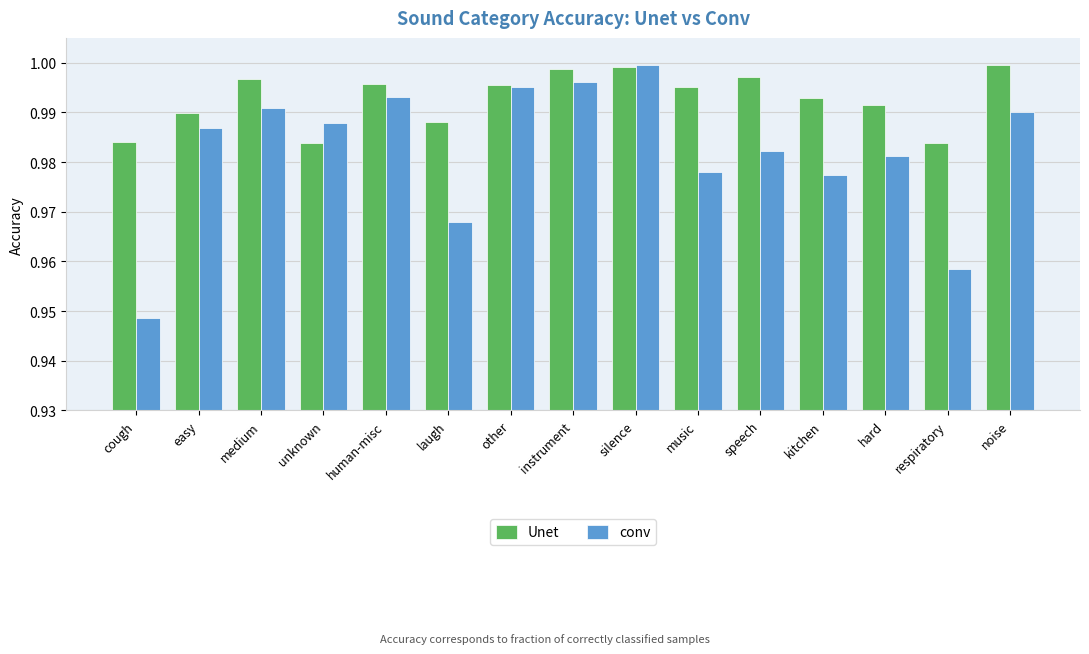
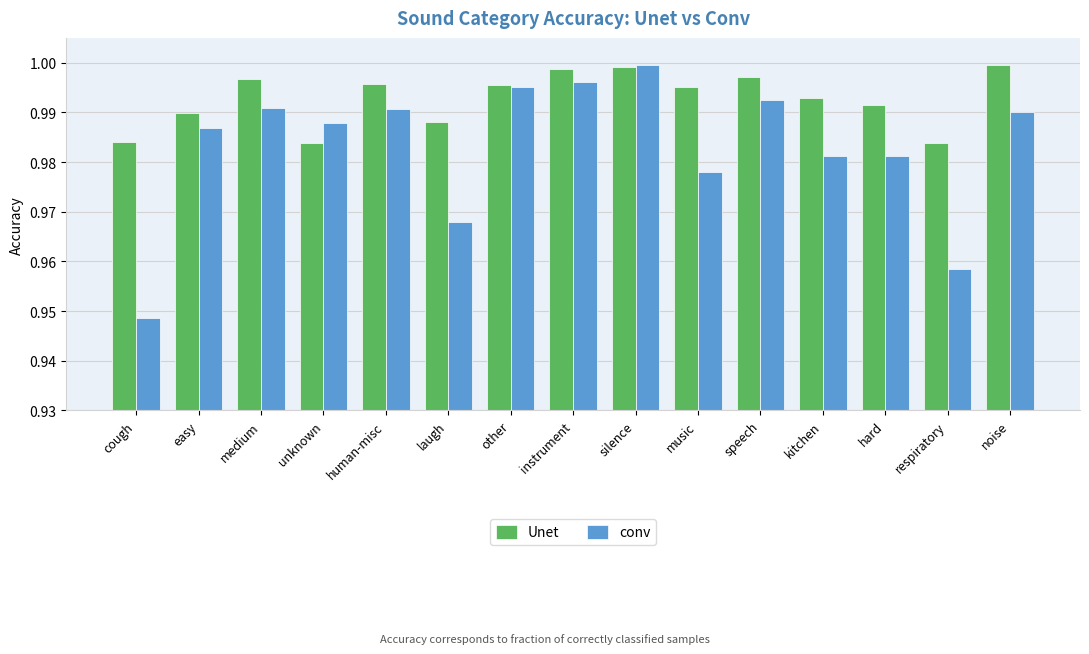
  {
    "Unet": {
      "cough": 0.984,
      "easy": 0.990,
      "medium": 0.997,
      "unknown": 0.984,
      "human-misc": 0.996,
      "laugh": 0.988,
      "other": 0.996,
      "instrument": 0.999,
      "silence": 0.999,
      "music": 0.995,
      "speech": 0.997,
      "kitchen": 0.993,
      "hard": 0.992,
      "respiratory": 0.984,
      "noise": 1.000
    },
    "conv": {
      "cough": 0.949,
      "easy": 0.987,
      "medium": 0.991,
      "unknown": 0.988,
-     "human-misc": 0.993,
+     "human-misc": 0.991,
      "laugh": 0.968,
      "other": 0.995,
      "instrument": 0.996,
      "silence": 1.000,
      "music": 0.978,
-     "speech": 0.982,
-     "kitchen": 0.977,
+     "speech": 0.993,
+     "kitchen": 0.981,
      "hard": 0.981,
      "respiratory": 0.958,
      "noise": 0.990
    }
  }
